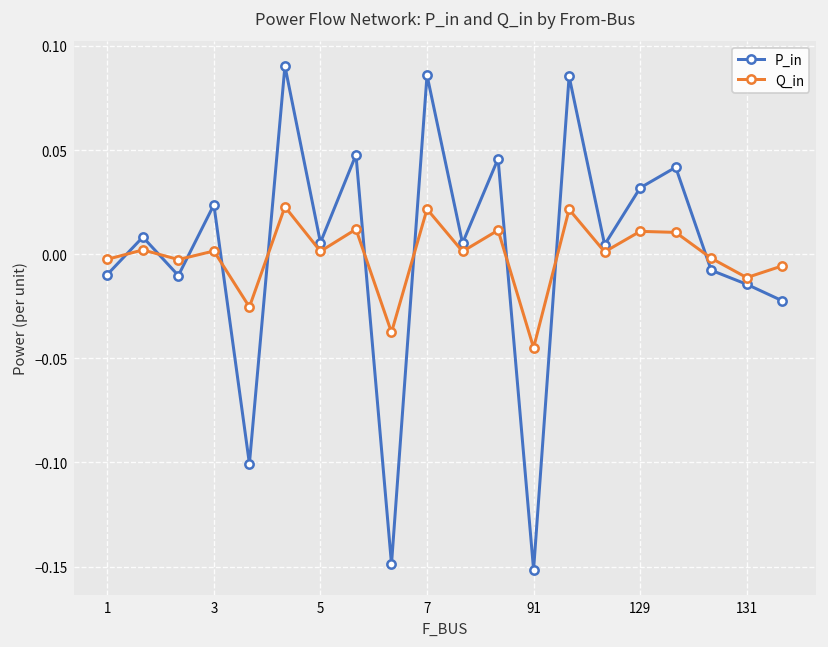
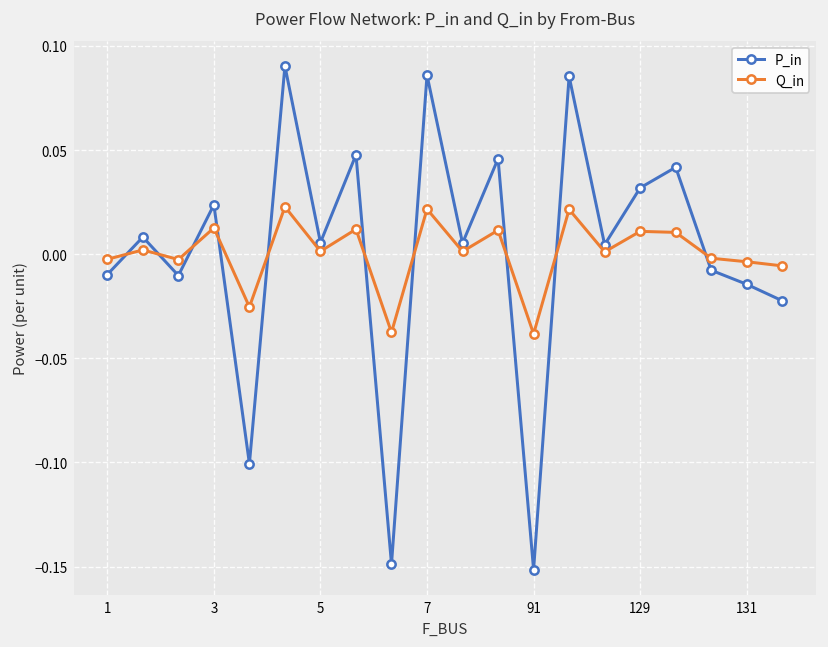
  {
    "P_in": {
      "3": 0.024,
      "91": -0.151,
      "129": 0.032,
      "131": -0.014
    },
    "Q_in": {
-     "3": 0.002,
-     "91": -0.045,
+     "3": 0.013,
+     "91": -0.038,
      "129": 0.011,
-     "131": -0.011
+     "131": -0.004
    }
  }
